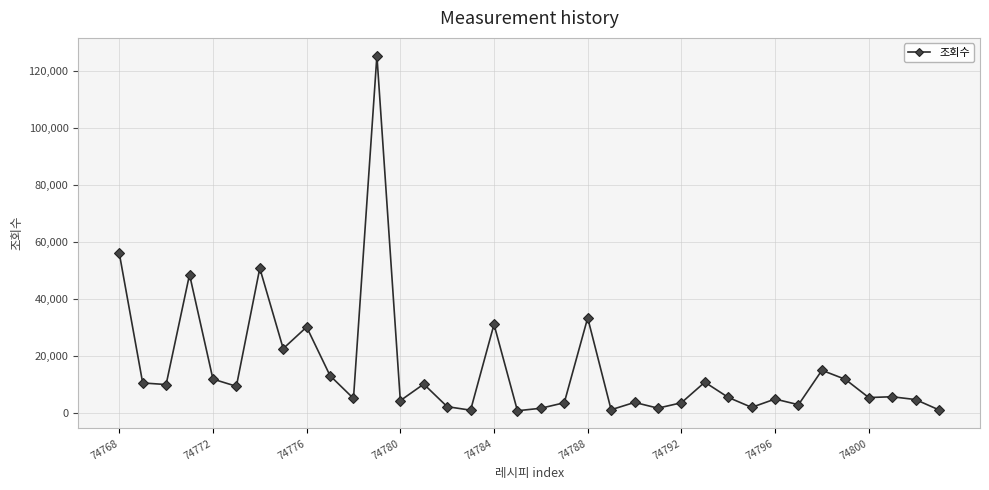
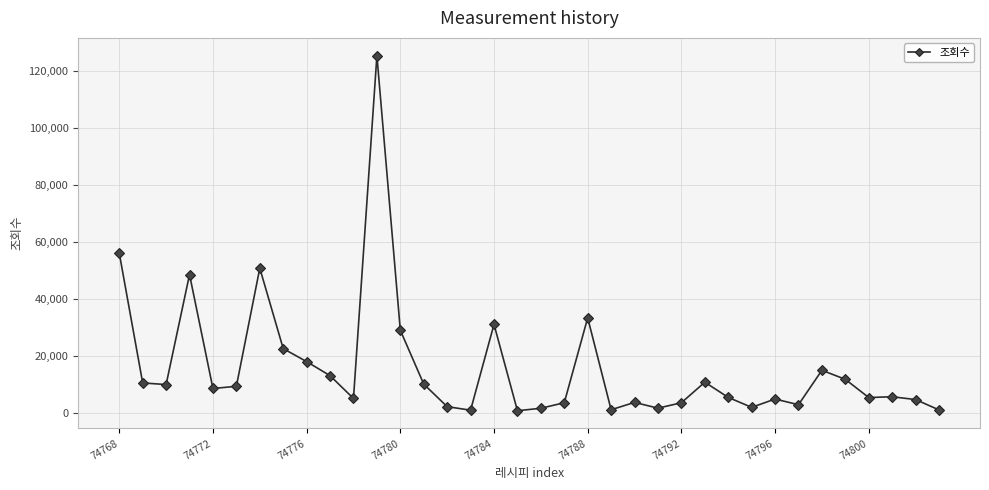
  {
    "74768": "56,000",
-   "74772": "12,000",
-   "74776": "30,000",
-   "74780": "4,000",
+   "74772": "8,000",
+   "74776": "18,000",
+   "74780": "29,000",
    "74784": "31,000",
    "74788": "33,000",
    "74792": "3,000",
    "74796": "5,000",
    "74800": "5,000"
  }
